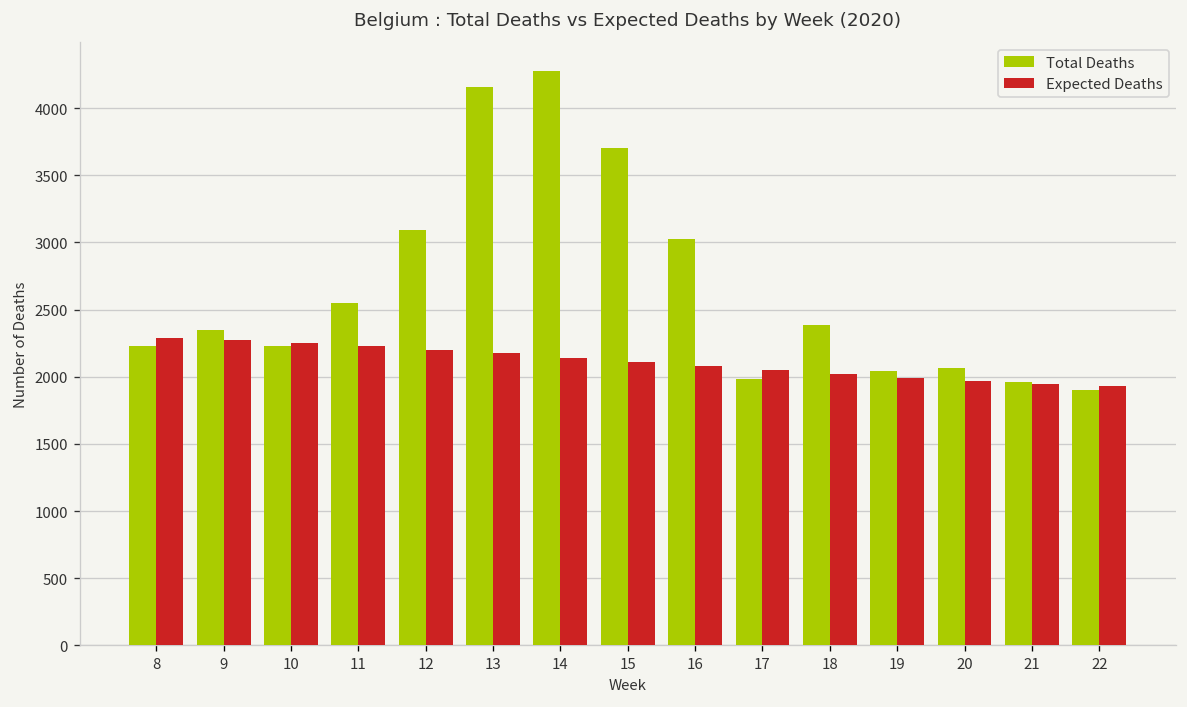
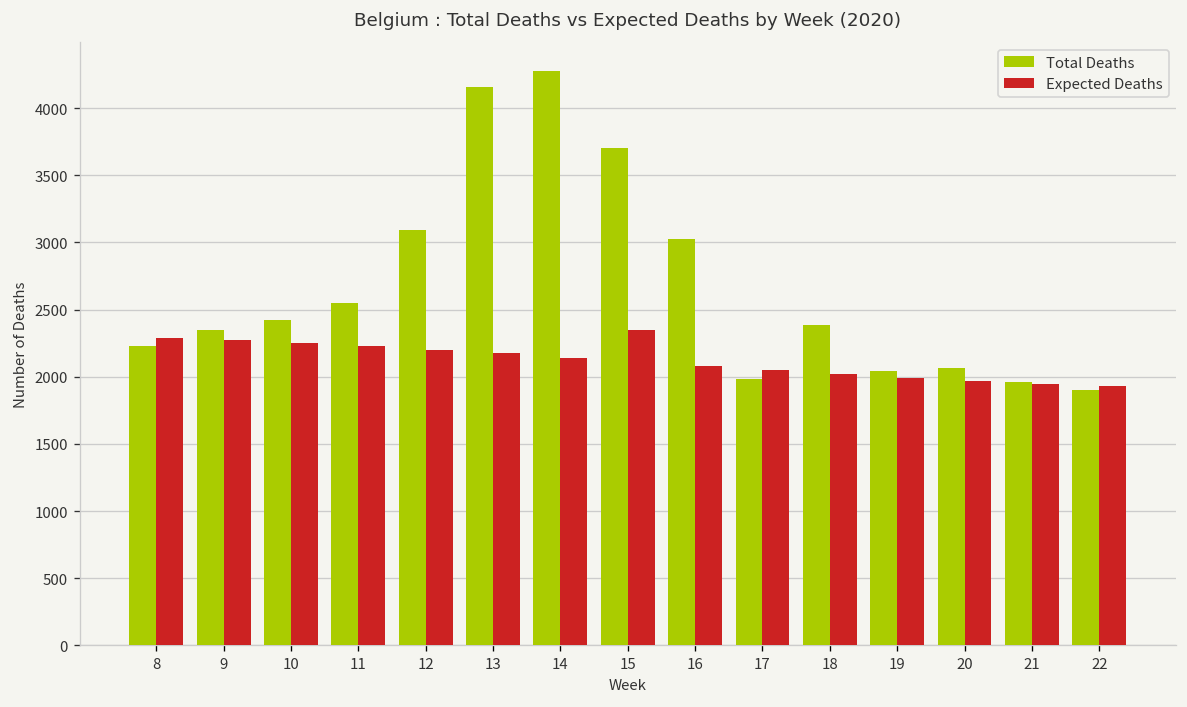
  {
    "Total Deaths": {
      "8": 2230,
      "9": 2350,
-     "10": 2230,
+     "10": 2430,
      "11": 2550,
      "12": 3090,
      "13": 4160,
      "14": 4280,
      "15": 3710,
      "16": 3030,
      "17": 1990,
      "18": 2380,
      "19": 2040,
      "20": 2070,
      "21": 1960,
      "22": 1900
    },
    "Expected Deaths": {
      "8": 2290,
      "9": 2270,
      "10": 2250,
      "11": 2230,
      "12": 2200,
      "13": 2170,
      "14": 2140,
-     "15": 2110,
+     "15": 2350,
      "16": 2080,
      "17": 2050,
      "18": 2020,
      "19": 1990,
      "20": 1970,
      "21": 1950,
      "22": 1930
    }
  }
